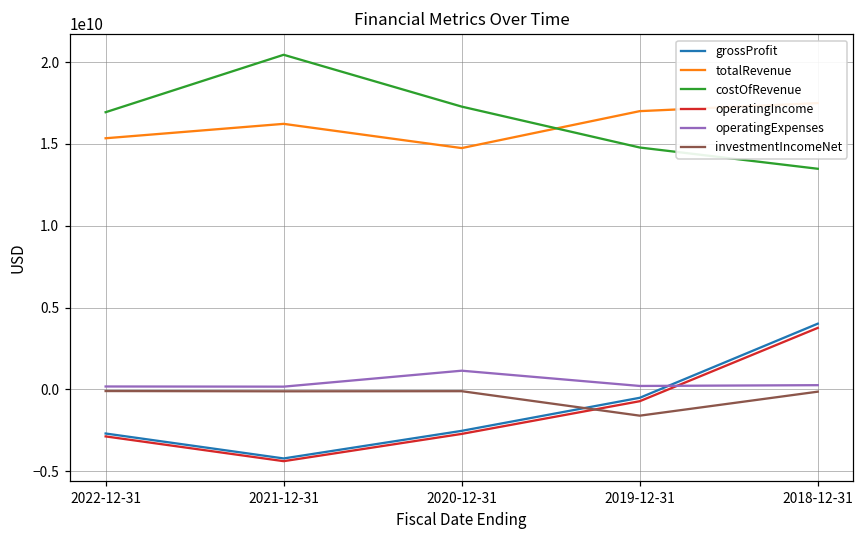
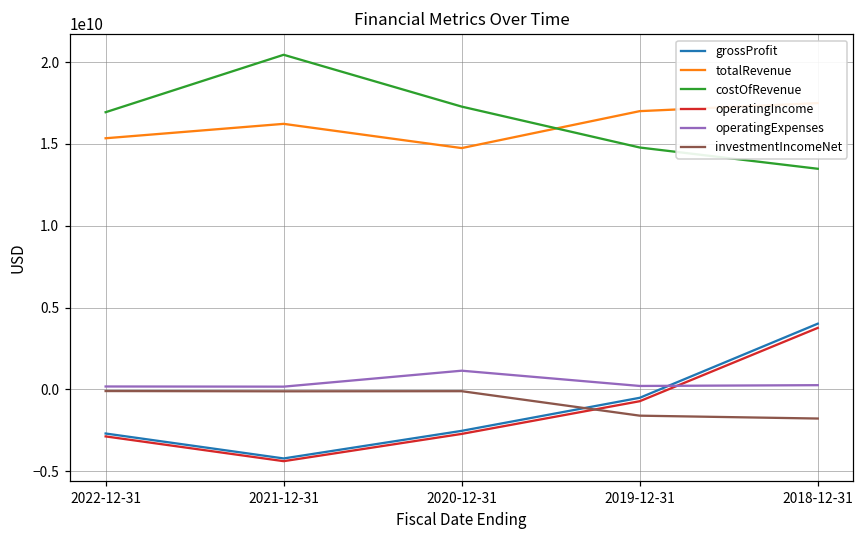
  {
    "grossProfit": {
      "2022-12-31": -2700000000,
      "2020-12-31": -2500000000,
      "2019-12-31": -500000000,
      "2018-12-31": 4000000000
    },
    "totalRevenue": {
      "2022-12-31": 15300000000,
      "2021-12-31": 16200000000,
      "2020-12-31": 14700000000,
      "2019-12-31": 17000000000
    },
    "costOfRevenue": {
      "2022-12-31": 16900000000,
      "2021-12-31": 20400000000,
      "2020-12-31": 17300000000,
      "2019-12-31": 14800000000,
      "2018-12-31": 13500000000
    },
    "operatingIncome": {
      "2022-12-31": -2900000000,
      "2020-12-31": -2700000000,
      "2019-12-31": -700000000,
      "2018-12-31": 3800000000
    },
    "operatingExpenses": {
      "2022-12-31": 200000000,
      "2021-12-31": 200000000,
      "2020-12-31": 1100000000,
      "2019-12-31": 200000000,
      "2018-12-31": 300000000
    },
    "investmentIncomeNet": {
      "2022-12-31": -100000000,
      "2021-12-31": -100000000,
      "2020-12-31": -100000000,
      "2019-12-31": -1600000000,
-     "2018-12-31": -100000000
+     "2018-12-31": -1800000000
    }
  }
